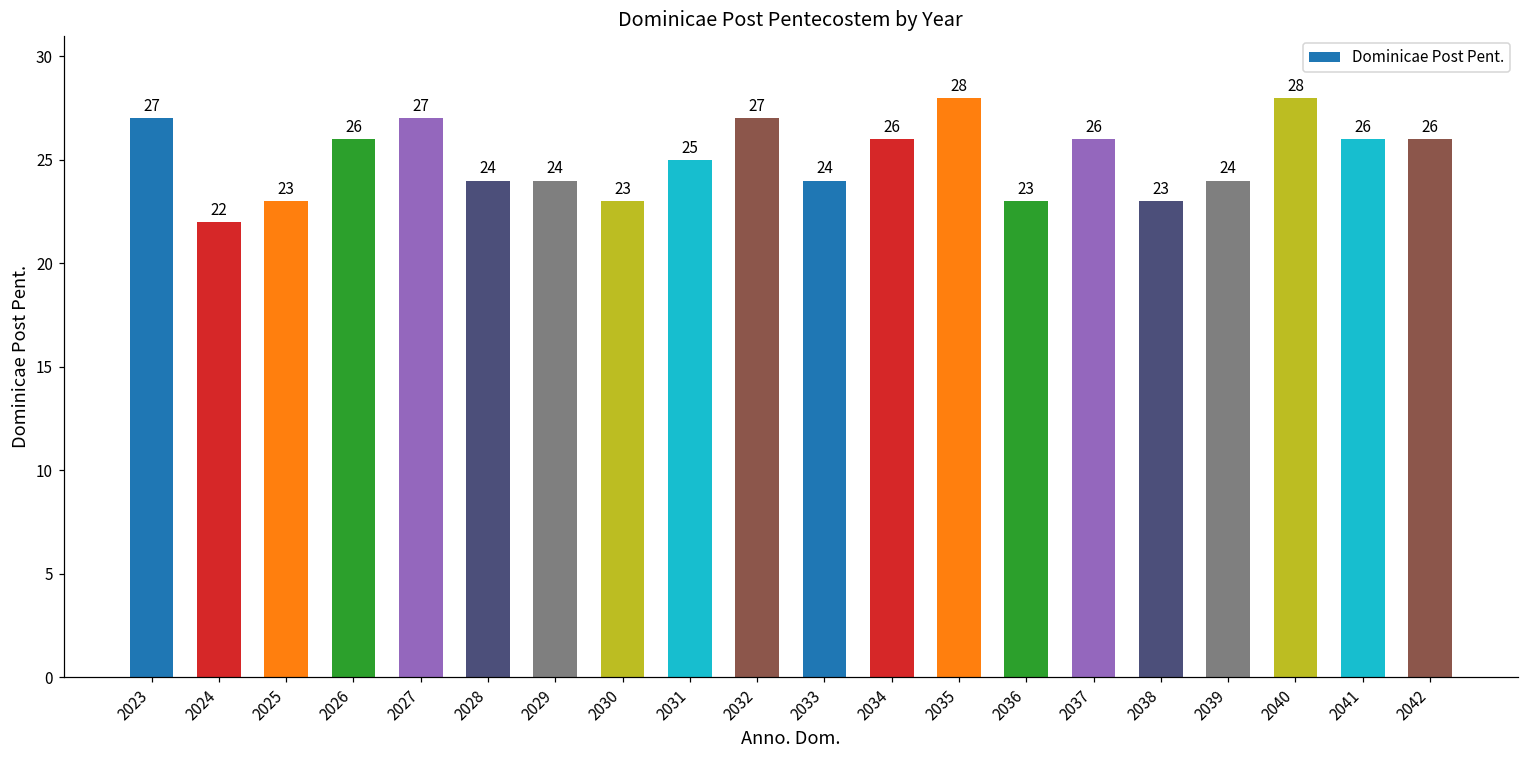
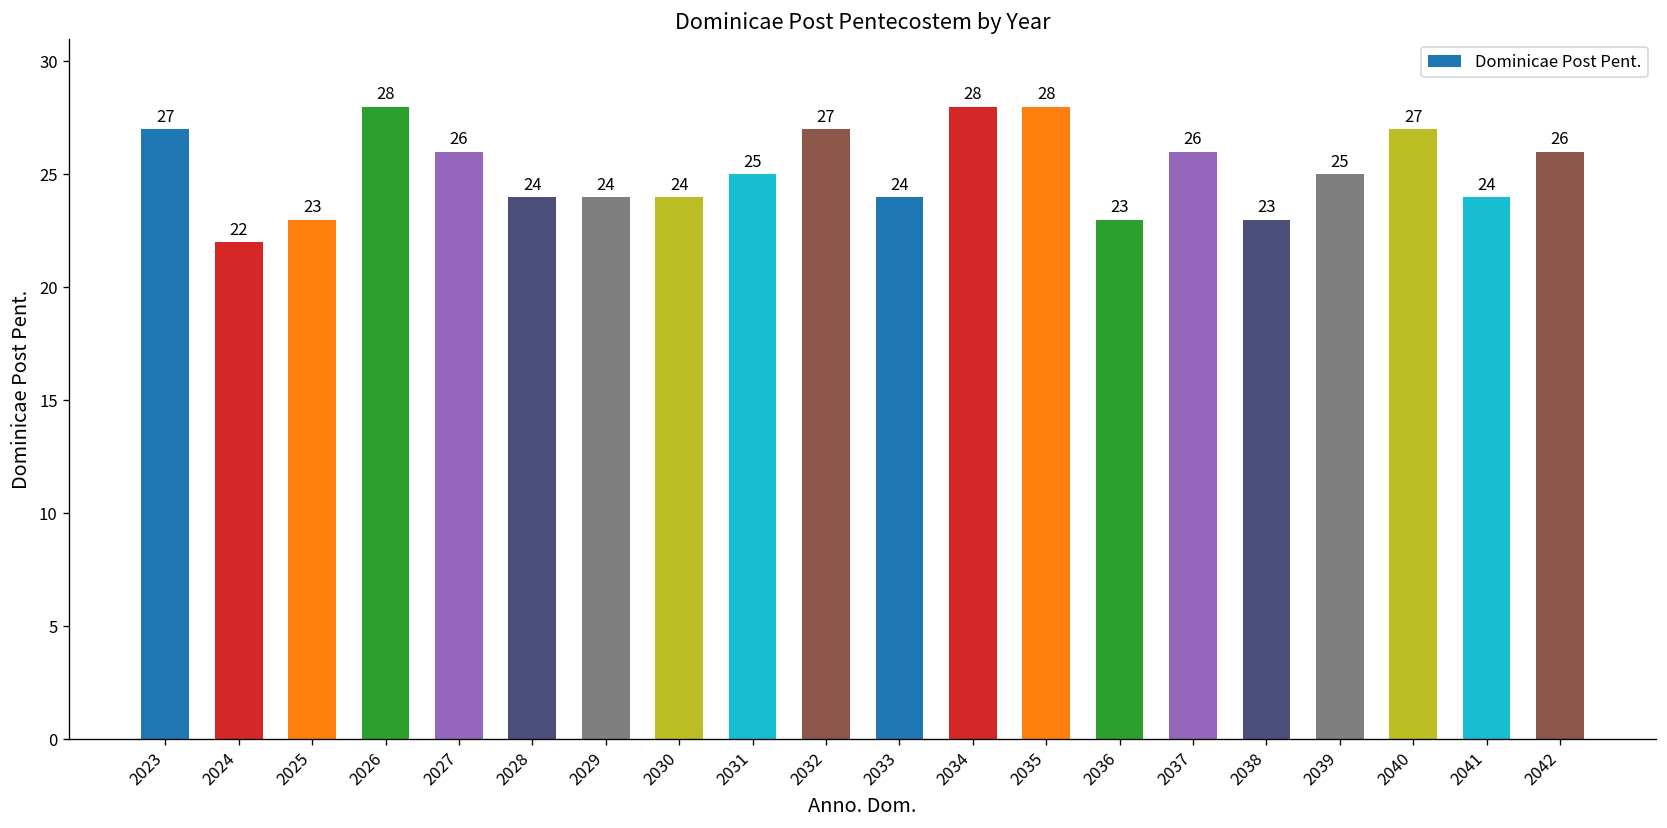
  {
    "2023": 27,
    "2024": 22,
    "2025": 23,
-   "2026": 26,
-   "2027": 27,
+   "2026": 28,
+   "2027": 26,
    "2028": 24,
    "2029": 24,
-   "2030": 23,
+   "2030": 24,
    "2031": 25,
    "2032": 27,
    "2033": 24,
-   "2034": 26,
+   "2034": 28,
    "2035": 28,
    "2036": 23,
    "2037": 26,
    "2038": 23,
-   "2039": 24,
-   "2040": 28,
-   "2041": 26,
+   "2039": 25,
+   "2040": 27,
+   "2041": 24,
    "2042": 26
  }
